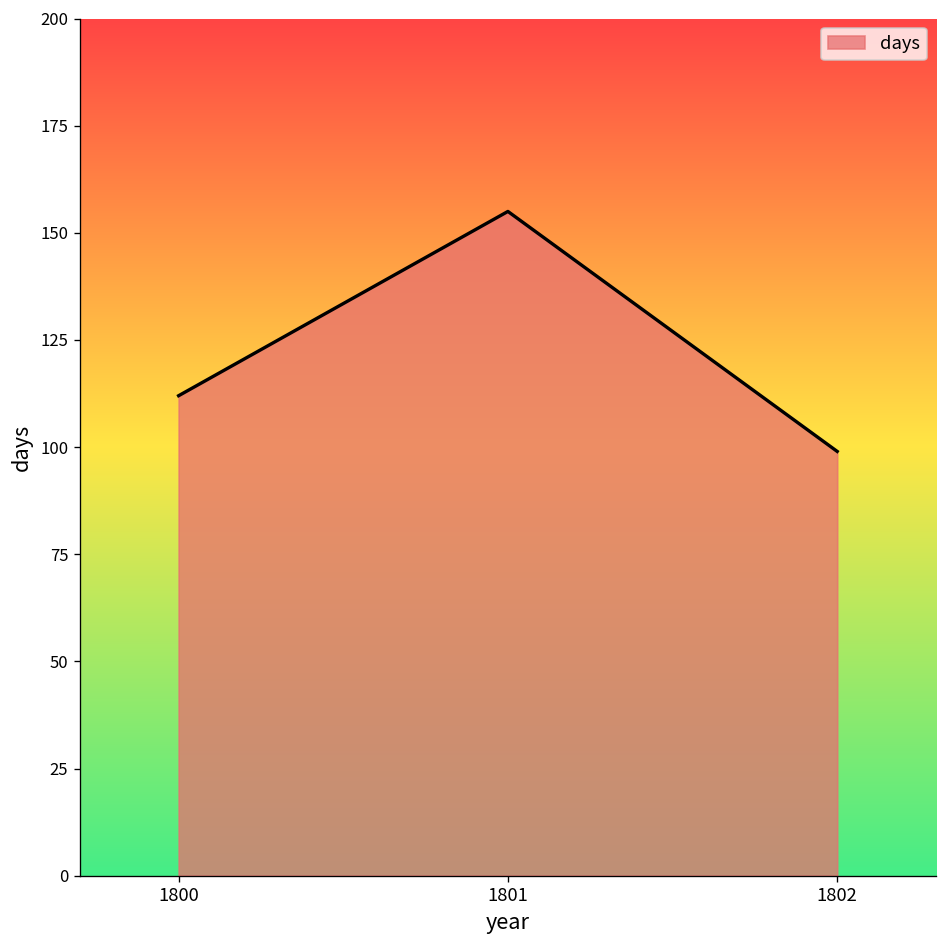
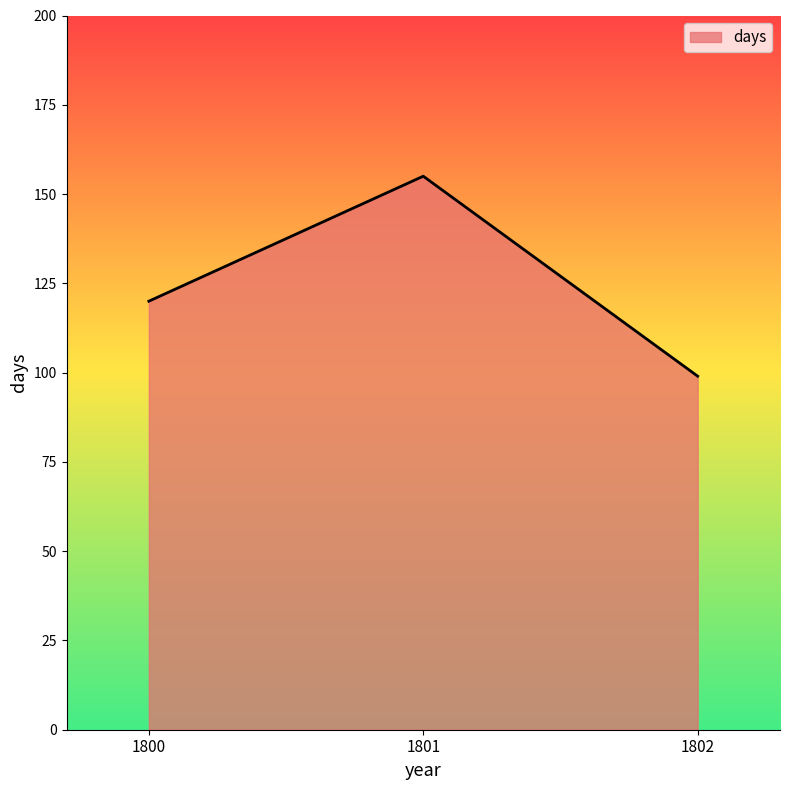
  {
-   "1800": 112,
+   "1800": 120,
    "1801": 155,
    "1802": 99
  }
